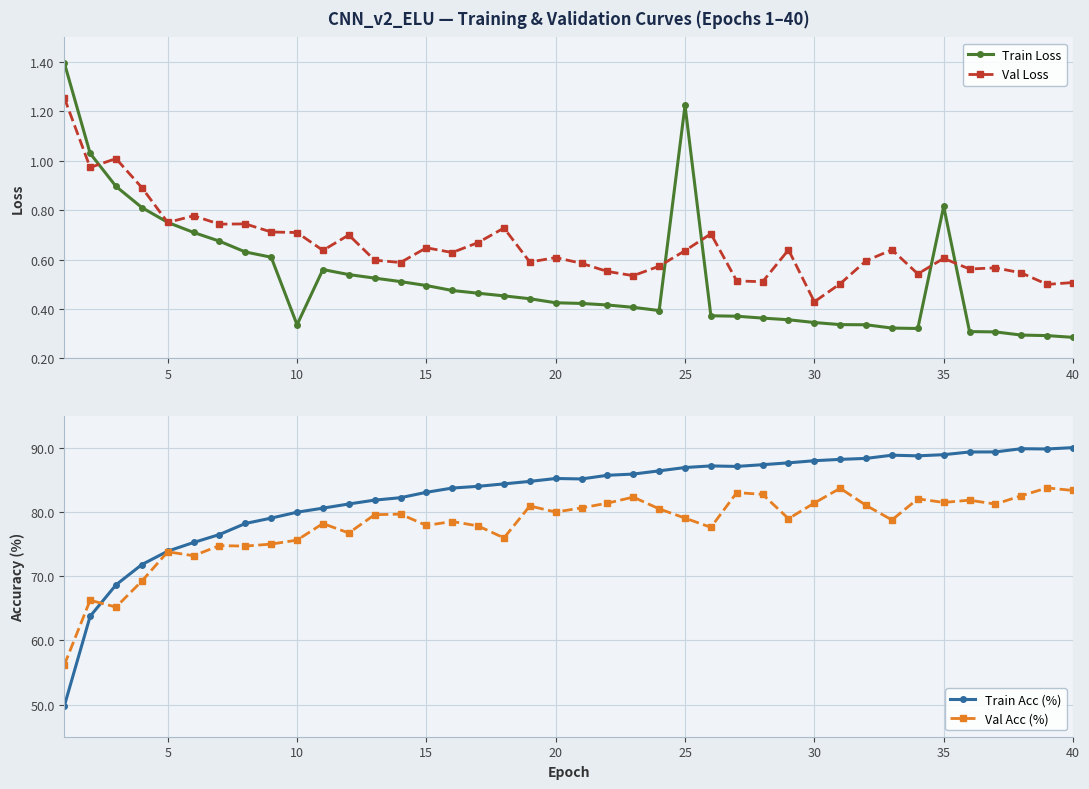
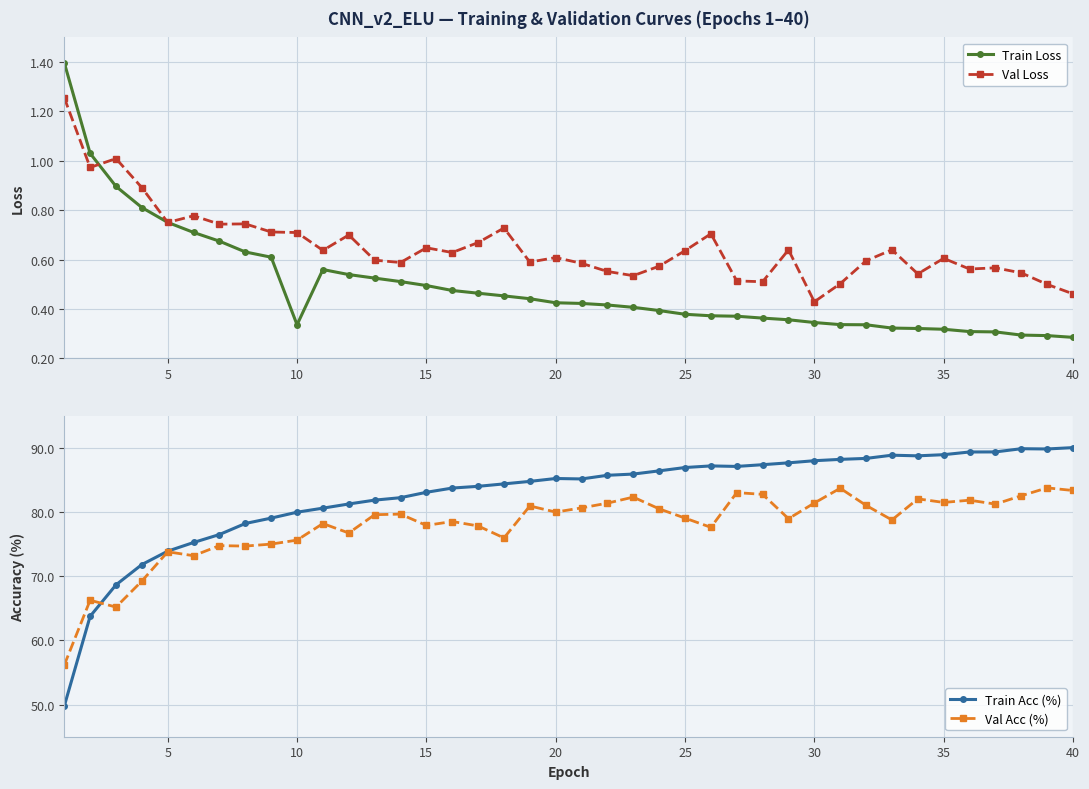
  {
    "CNN_v2_ELU — Training & Validation Curves (Epochs 1–40)": {
      "Train Loss": {
        "10": 0.34,
        "15": 0.49,
        "20": 0.43,
-       "25": 1.22,
+       "25": 0.38,
        "30": 0.35,
-       "35": 0.82,
+       "35": 0.32,
        "40": 0.29
      },
      "Val Loss": {
        "10": 0.71,
        "15": 0.65,
        "20": 0.61,
        "25": 0.64,
        "30": 0.43,
        "35": 0.61,
-       "40": 0.51
+       "40": 0.46
      }
    }
  }
